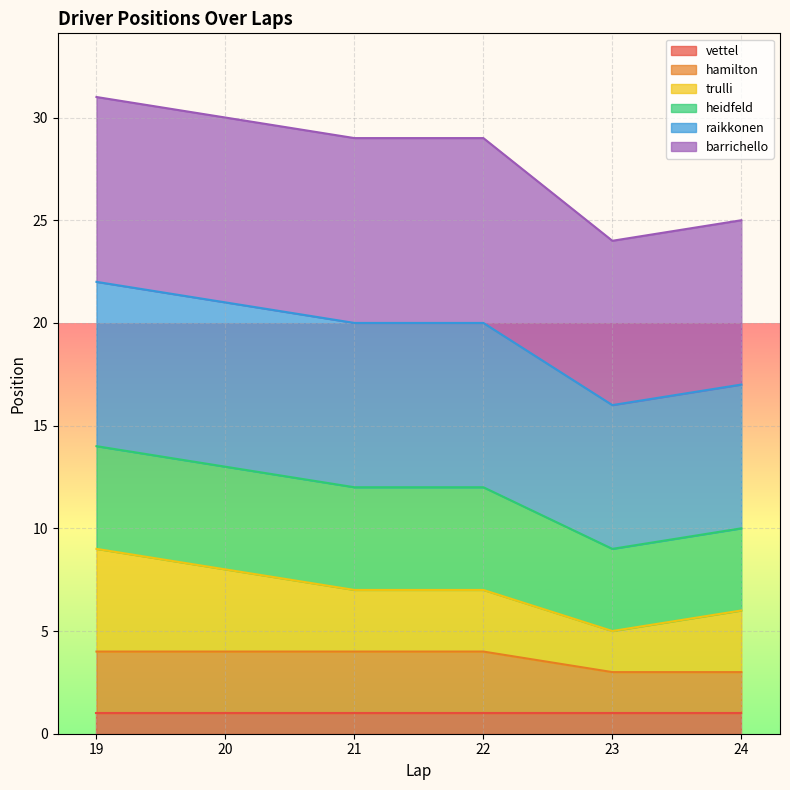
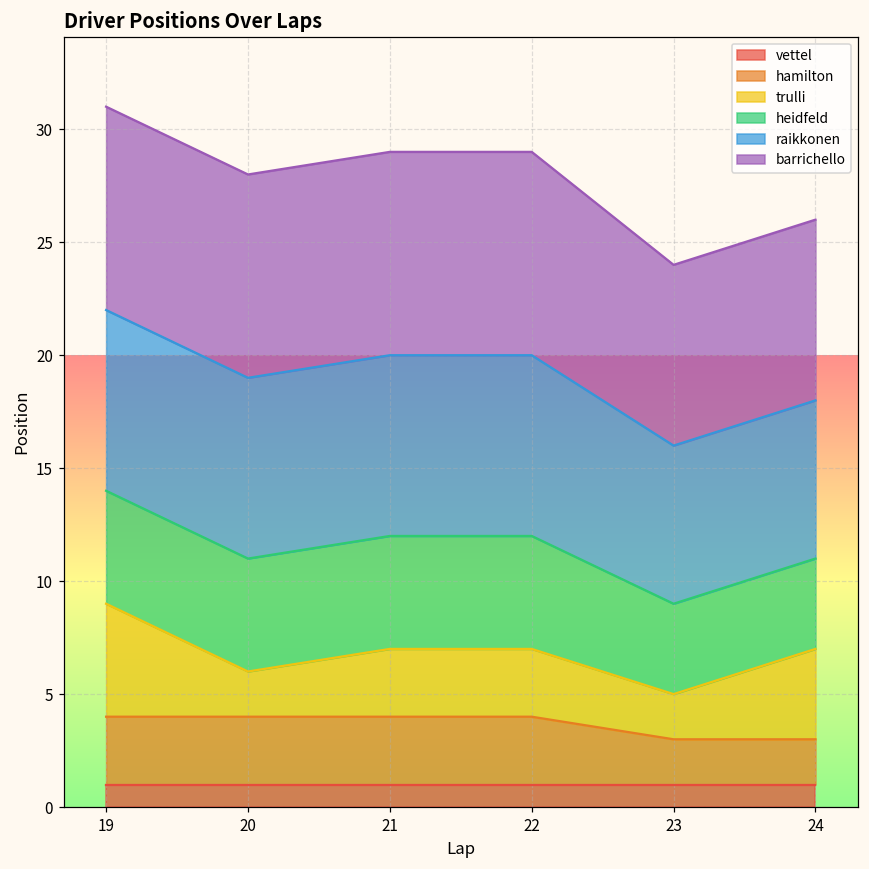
  {
    "trulli": {
      "19": 5,
-     "20": 4,
+     "20": 2,
      "21": 3,
      "22": 3,
      "23": 2,
-     "24": 3
+     "24": 4
    },
    "heidfeld": {
      "19": 5,
      "20": 5,
      "21": 5,
      "22": 5,
      "23": 4,
      "24": 4
    },
    "raikkonen": {
      "19": 8,
      "20": 8,
      "21": 8,
      "22": 8,
      "23": 7,
      "24": 7
    },
    "barrichello": {
      "19": 9,
      "20": 9,
      "21": 9,
      "22": 9,
      "23": 8,
      "24": 8
    }
  }
